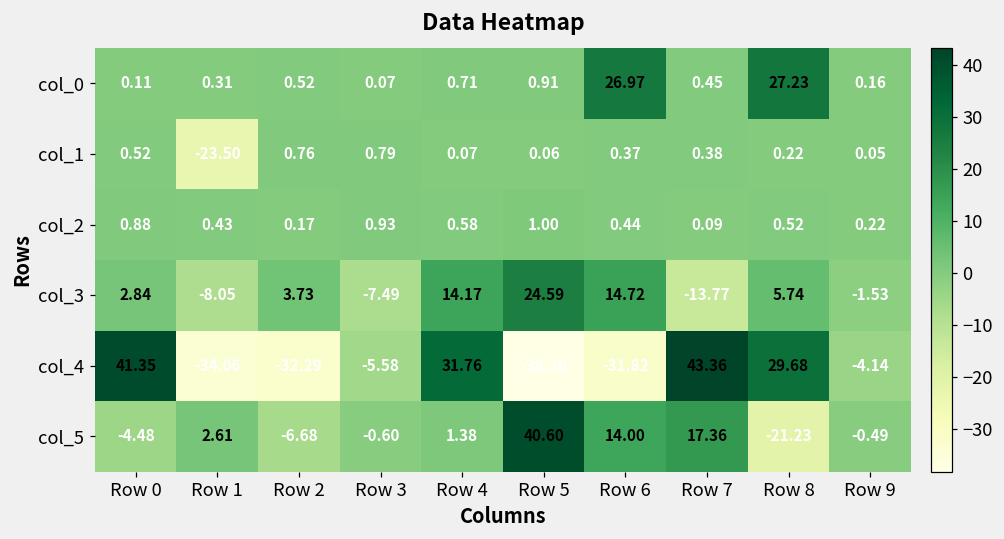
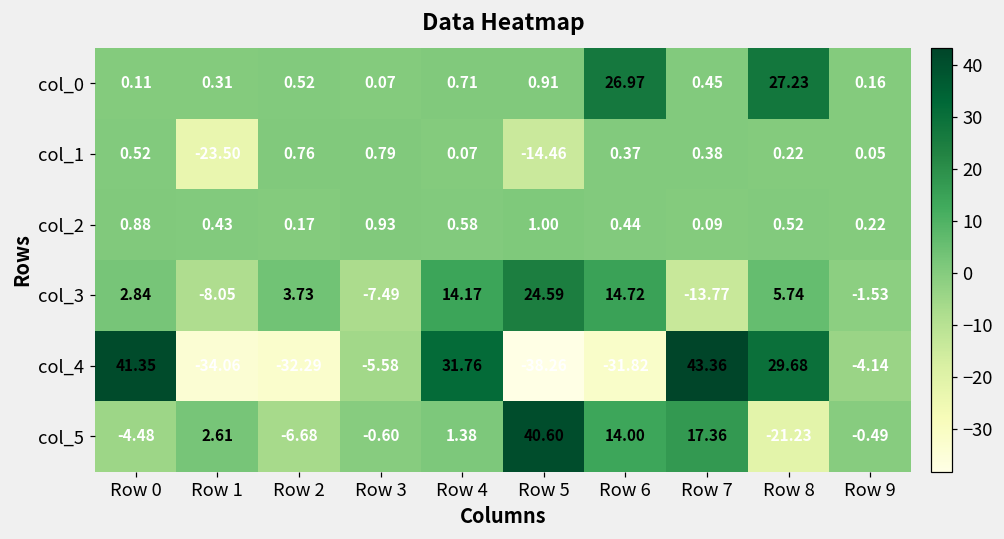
  {
    "col_0": {
      "Row 0": 0.11,
      "Row 1": 0.31,
      "Row 2": 0.52,
      "Row 3": 0.07,
      "Row 4": 0.71,
      "Row 5": 0.91,
      "Row 6": 26.97,
      "Row 7": 0.45,
      "Row 8": 27.23,
      "Row 9": 0.16
    },
    "col_1": {
      "Row 0": 0.52,
      "Row 1": -23.50,
      "Row 2": 0.76,
      "Row 3": 0.79,
      "Row 4": 0.07,
-     "Row 5": 0.06,
+     "Row 5": -14.46,
      "Row 6": 0.37,
      "Row 7": 0.38,
      "Row 8": 0.22,
      "Row 9": 0.05
    },
    "col_2": {
      "Row 0": 0.88,
      "Row 1": 0.43,
      "Row 2": 0.17,
      "Row 3": 0.93,
      "Row 4": 0.58,
      "Row 5": 1.00,
      "Row 6": 0.44,
      "Row 7": 0.09,
      "Row 8": 0.52,
      "Row 9": 0.22
    },
    "col_3": {
      "Row 0": 2.84,
      "Row 1": -8.05,
      "Row 2": 3.73,
      "Row 3": -7.49,
      "Row 4": 14.17,
      "Row 5": 24.59,
      "Row 6": 14.72,
      "Row 7": -13.77,
      "Row 8": 5.74,
      "Row 9": -1.53
    },
    "col_4": {
      "Row 0": 41.35,
      "Row 2": -32.29,
      "Row 3": -5.58,
      "Row 4": 31.76,
      "Row 6": -31.82,
      "Row 7": 43.36,
      "Row 8": 29.68,
      "Row 9": -4.14
    },
    "col_5": {
      "Row 0": -4.48,
      "Row 1": 2.61,
      "Row 2": -6.68,
      "Row 3": -0.60,
      "Row 4": 1.38,
      "Row 5": 40.60,
      "Row 6": 14.00,
      "Row 7": 17.36,
      "Row 8": -21.23,
      "Row 9": -0.49
    }
  }
